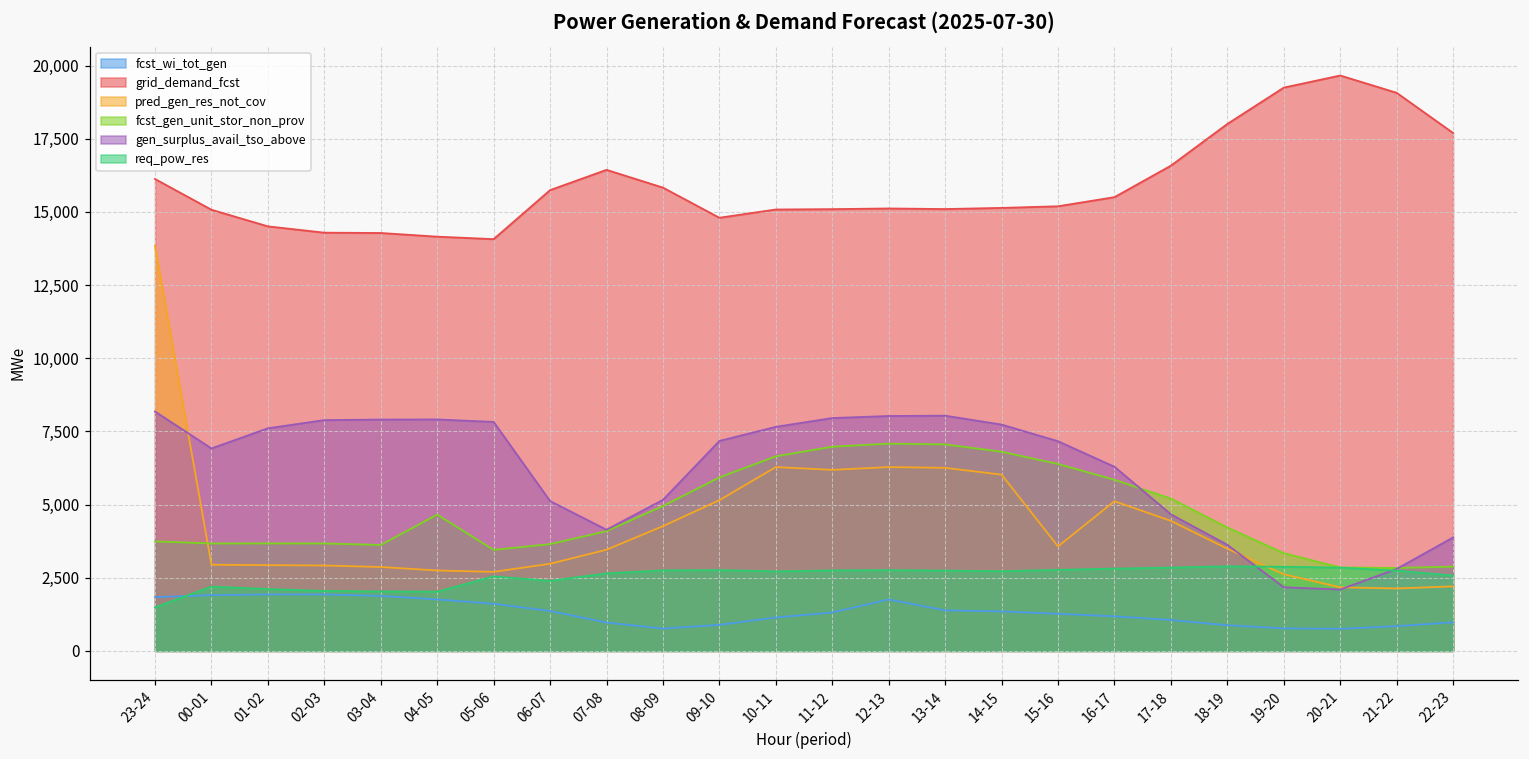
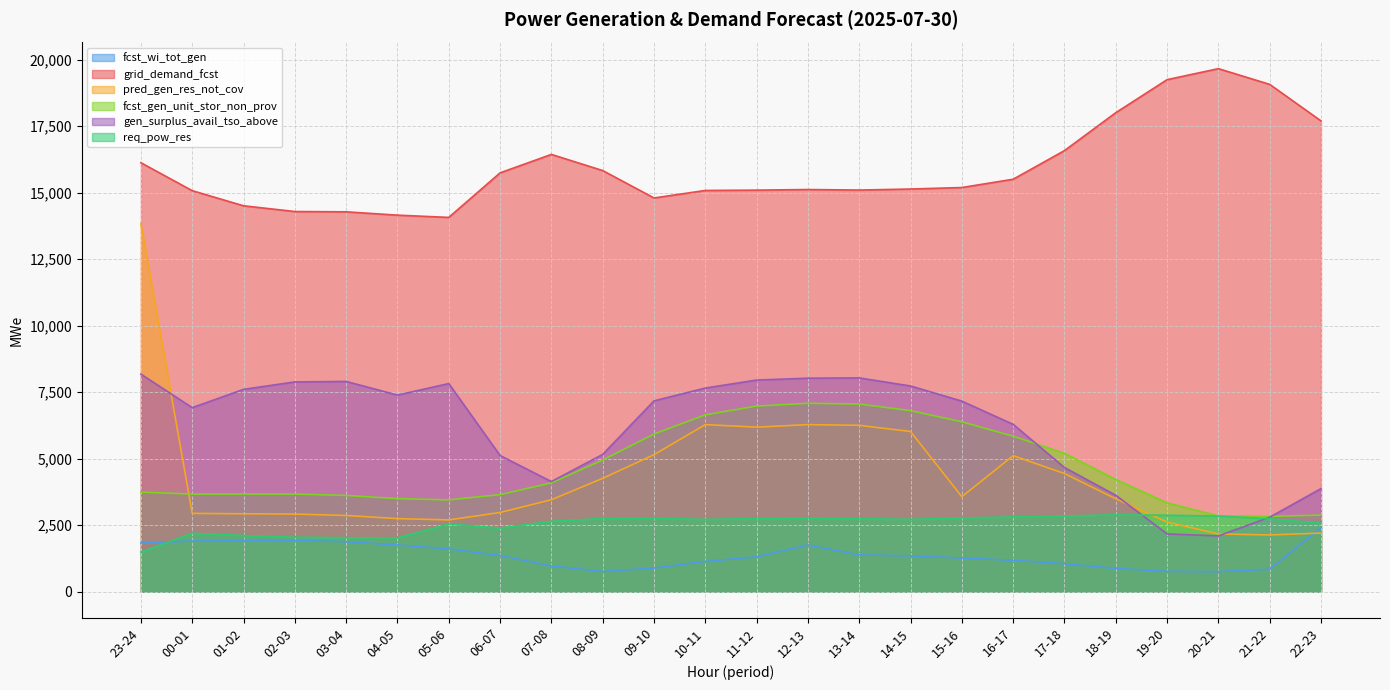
  {
    "fcst_wi_tot_gen": {
      "23-24": "1,800",
      "00-01": "1,900",
      "01-02": "1,900",
      "02-03": "1,900",
      "03-04": "1,900",
      "04-05": "1,800",
      "05-06": "1,600",
      "06-07": "1,400",
      "07-08": "1,000",
      "08-09": "800",
      "09-10": "900",
      "10-11": "1,100",
      "11-12": "1,300",
      "12-13": "1,800",
      "13-14": "1,400",
      "14-15": "1,300",
      "15-16": "1,300",
      "16-17": "1,200",
      "17-18": "1,100",
      "18-19": "900",
      "19-20": "800",
      "20-21": "800",
      "21-22": "800",
-     "22-23": "1,000"
+     "22-23": "2,400"
    },
    "grid_demand_fcst": {
      "23-24": "16,100",
      "00-01": "15,100",
      "01-02": "14,500",
      "02-03": "14,300",
      "03-04": "14,300",
      "04-05": "14,200",
      "05-06": "14,100",
      "06-07": "15,700",
      "07-08": "16,400",
      "08-09": "15,800",
      "09-10": "14,800",
      "10-11": "15,100",
      "11-12": "15,100",
      "12-13": "15,100",
      "13-14": "15,100",
      "14-15": "15,100",
      "15-16": "15,200",
      "16-17": "15,500",
      "17-18": "16,600",
      "18-19": "18,000",
      "19-20": "19,200",
      "20-21": "19,700",
      "21-22": "19,100",
      "22-23": "17,700"
    },
    "pred_gen_res_not_cov": {
      "23-24": "13,800",
      "00-01": "2,900",
      "01-02": "2,900",
      "02-03": "2,900",
      "03-04": "2,900",
      "04-05": "2,700",
      "05-06": "2,700",
      "06-07": "3,000",
      "07-08": "3,500",
      "08-09": "4,300",
      "09-10": "5,200",
      "10-11": "6,300",
      "11-12": "6,200",
      "12-13": "6,300",
      "13-14": "6,300",
      "14-15": "6,000",
      "15-16": "3,600",
      "16-17": "5,100",
      "17-18": "4,400",
      "18-19": "3,500",
      "19-20": "2,600",
      "21-22": "2,100",
      "22-23": "2,200"
    },
    "fcst_gen_unit_stor_non_prov": {
      "23-24": "3,700",
      "00-01": "3,700",
      "01-02": "3,700",
      "02-03": "3,700",
      "03-04": "3,600",
-     "04-05": "4,700",
+     "04-05": "3,500",
      "05-06": "3,500",
      "06-07": "3,700",
      "08-09": "5,000",
      "09-10": "5,900",
      "10-11": "6,700",
      "11-12": "7,000",
      "12-13": "7,100",
      "13-14": "7,100",
      "14-15": "6,800",
      "15-16": "6,400",
      "16-17": "5,800",
      "17-18": "5,200",
      "18-19": "4,200",
      "19-20": "3,300",
      "22-23": "2,900"
    },
    "gen_surplus_avail_tso_above": {
      "23-24": "8,200",
      "00-01": "6,900",
      "01-02": "7,600",
      "02-03": "7,900",
      "03-04": "7,900",
-     "04-05": "7,900",
+     "04-05": "7,400",
      "05-06": "7,800",
      "06-07": "5,100",
      "08-09": "5,200",
      "09-10": "7,200",
      "10-11": "7,700",
      "11-12": "8,000",
      "12-13": "8,000",
      "13-14": "8,000",
      "14-15": "7,700",
      "15-16": "7,200",
      "16-17": "6,300",
      "17-18": "4,700",
      "18-19": "3,600",
      "19-20": "2,200",
      "22-23": "3,900"
    },
    "req_pow_res": {
      "23-24": "1,500",
      "00-01": "2,200",
      "01-02": "2,100",
      "02-03": "2,000",
      "03-04": "2,000",
      "04-05": "2,000",
      "05-06": "2,500",
      "06-07": "2,400",
      "07-08": "2,700",
      "08-09": "2,800",
      "09-10": "2,800",
      "10-11": "2,700",
      "11-12": "2,800",
      "12-13": "2,800",
      "13-14": "2,700",
      "14-15": "2,700",
      "15-16": "2,800",
      "16-17": "2,800",
      "17-18": "2,800",
      "18-19": "2,900",
      "19-20": "2,900",
      "22-23": "2,600"
    }
  }
